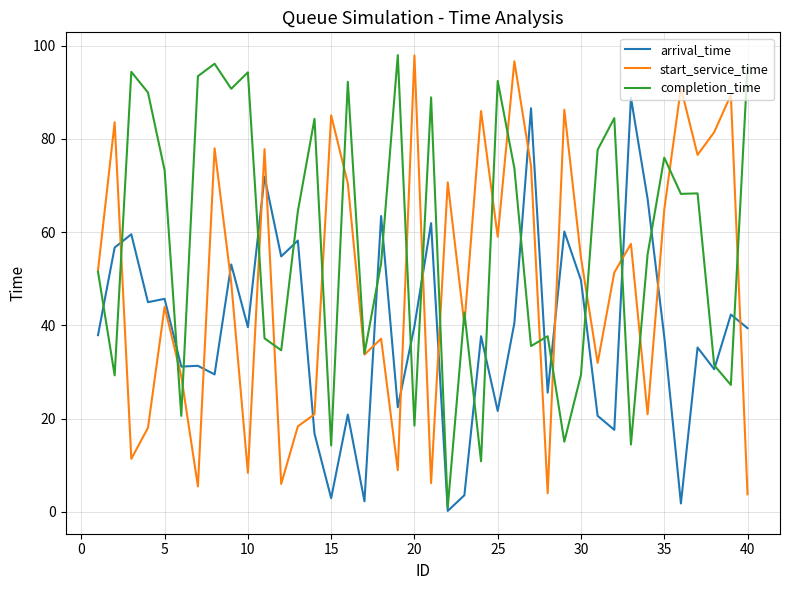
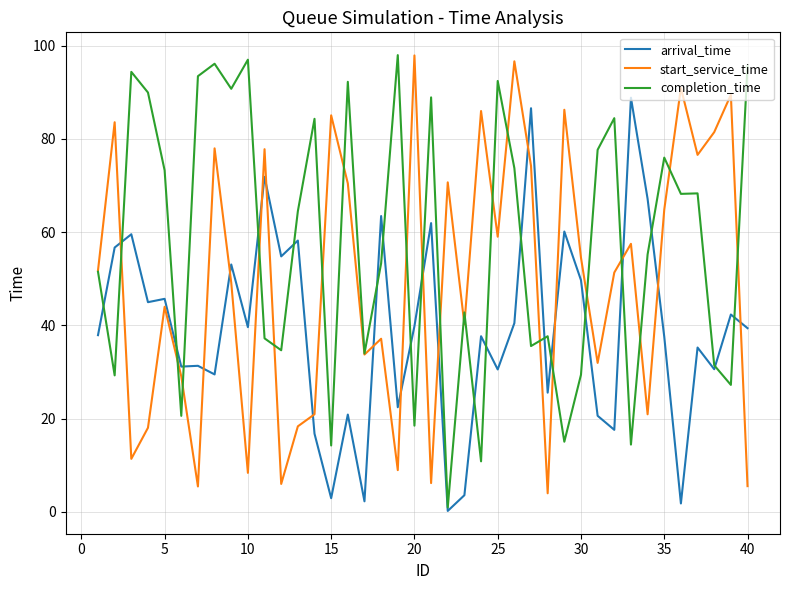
  {
    "arrival_time": {
      "5": 46,
      "10": 40,
      "15": 3,
      "20": 40,
-     "25": 22,
+     "25": 31,
      "30": 50,
      "35": 38,
      "40": 39
    },
    "start_service_time": {
      "5": 44,
      "10": 8,
      "15": 85,
      "20": 98,
      "25": 59,
      "30": 55,
      "35": 65,
-     "40": 4
+     "40": 6
    },
    "completion_time": {
      "5": 73,
-     "10": 94,
+     "10": 97,
      "15": 14,
      "20": 18,
      "25": 92,
      "30": 29,
      "35": 76
    }
  }
